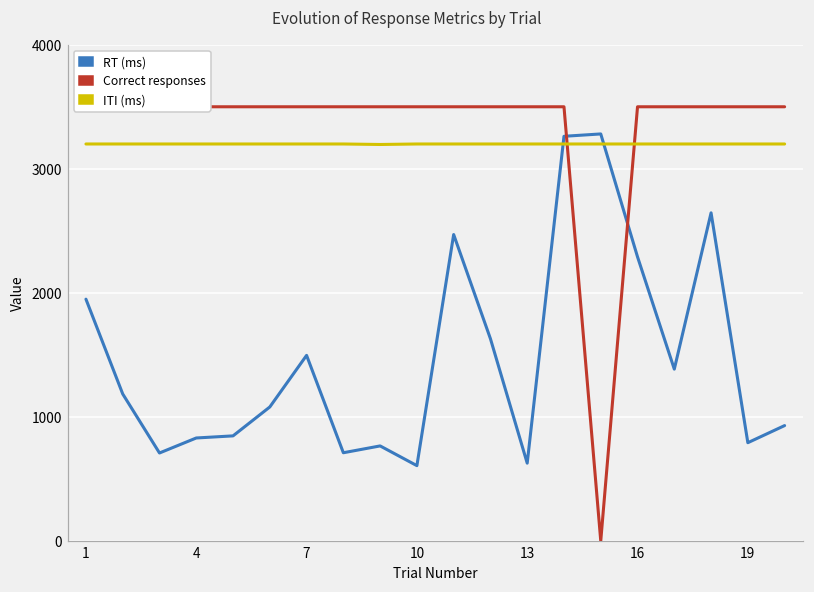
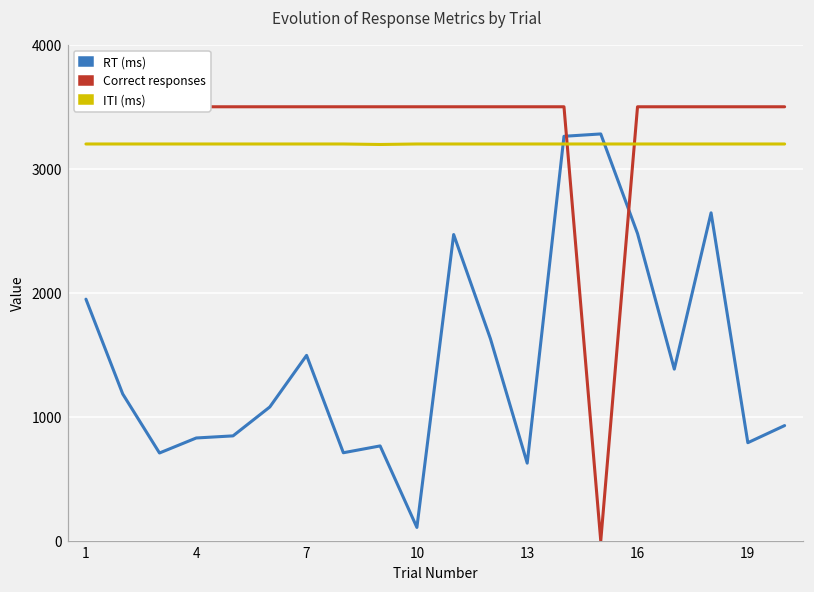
  {
    "RT (ms)": {
      "1": 1950,
      "4": 830,
      "7": 1500,
-     "10": 610,
+     "10": 110,
      "13": 630,
-     "16": 2290,
+     "16": 2480,
      "19": 790
    },
    "Correct responses": {
      "7": 3500,
      "10": 3500,
      "13": 3500,
      "16": 3500,
      "19": 3500
    },
    "ITI (ms)": {
      "1": 3200,
      "4": 3200,
      "7": 3200,
      "10": 3200,
      "13": 3200,
      "16": 3200,
      "19": 3200
    }
  }
